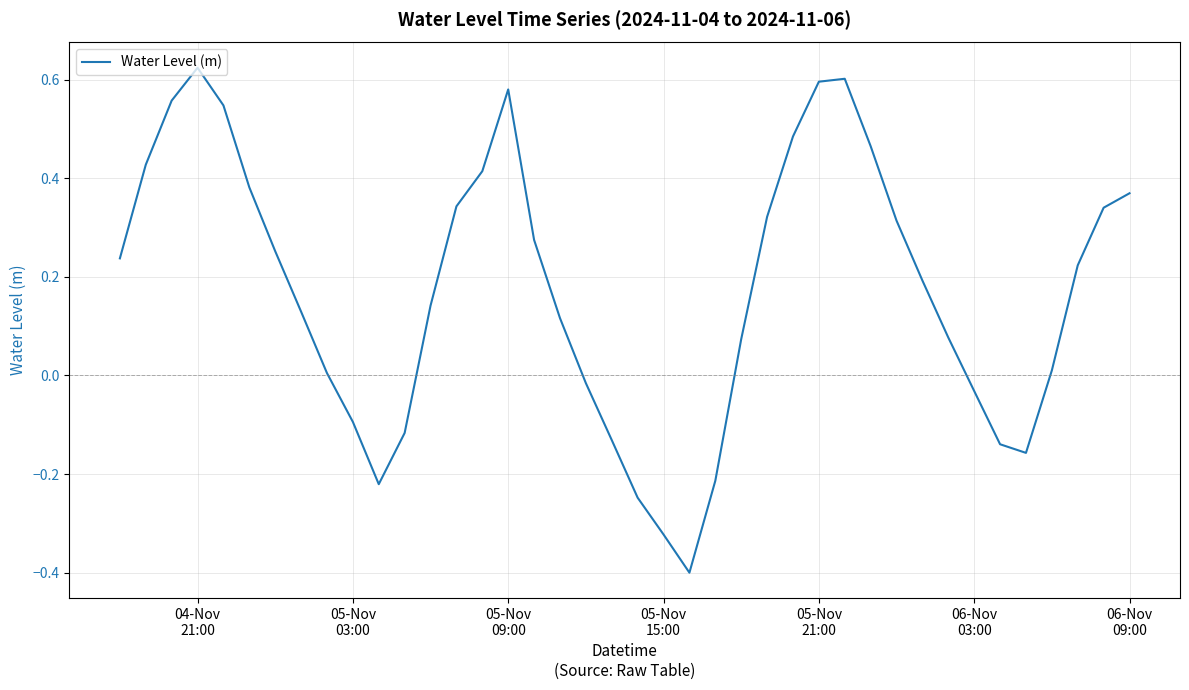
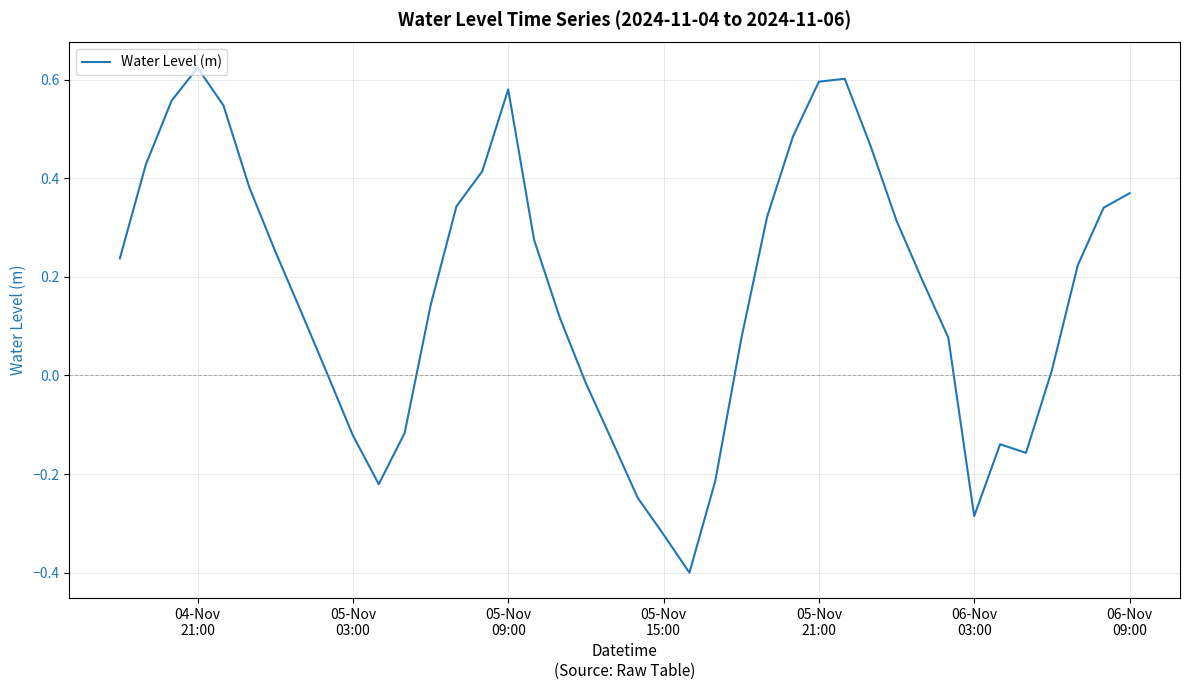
  {
-   "05-Nov 03:00": -0.09,
+   "05-Nov 03:00": -0.12,
    "05-Nov 09:00": 0.58,
    "05-Nov 15:00": -0.32,
    "05-Nov 21:00": 0.60,
-   "06-Nov 03:00": -0.03,
+   "06-Nov 03:00": -0.29,
    "06-Nov 09:00": 0.37
  }
